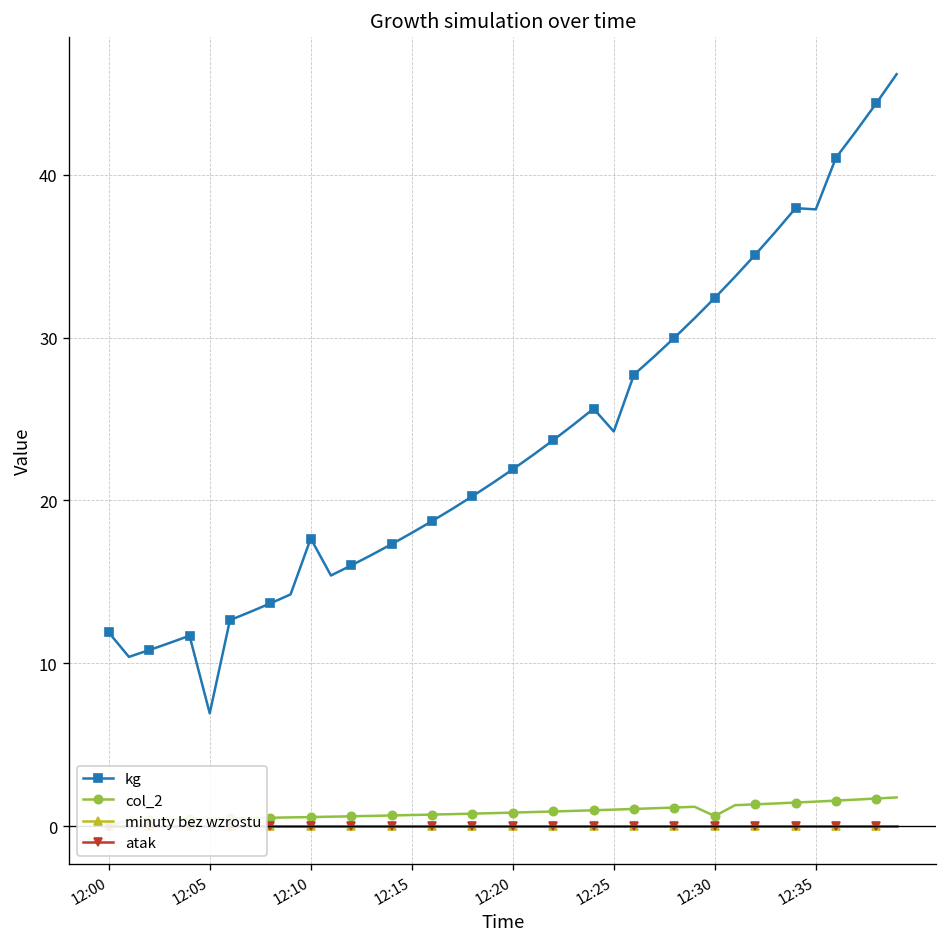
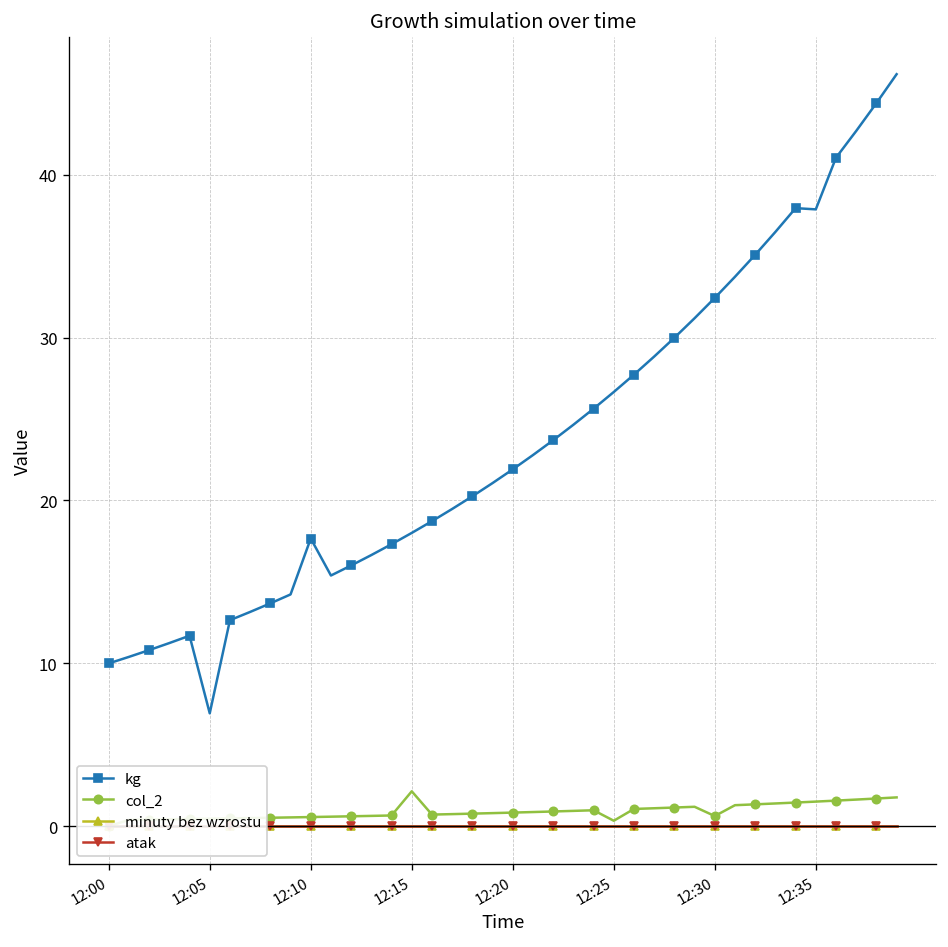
  {
    "kg": {
-     "12:00": 11.9,
+     "12:00": 10.0,
      "12:05": 6.9,
      "12:10": 17.7,
      "12:15": 18.0,
      "12:20": 21.9,
-     "12:25": 24.2,
+     "12:25": 26.7,
      "12:30": 32.4,
      "12:35": 37.9
    },
    "col_2": {
      "12:10": 0.6,
-     "12:15": 0.7,
+     "12:15": 2.1,
      "12:20": 0.8,
-     "12:25": 1.0,
+     "12:25": 0.3,
      "12:30": 0.6,
      "12:35": 1.5
    },
    "atak": {
      "12:10": 0.0,
      "12:15": 0.0,
      "12:20": 0.0,
      "12:25": 0.0,
      "12:30": 0.0,
      "12:35": 0.0
    }
  }
